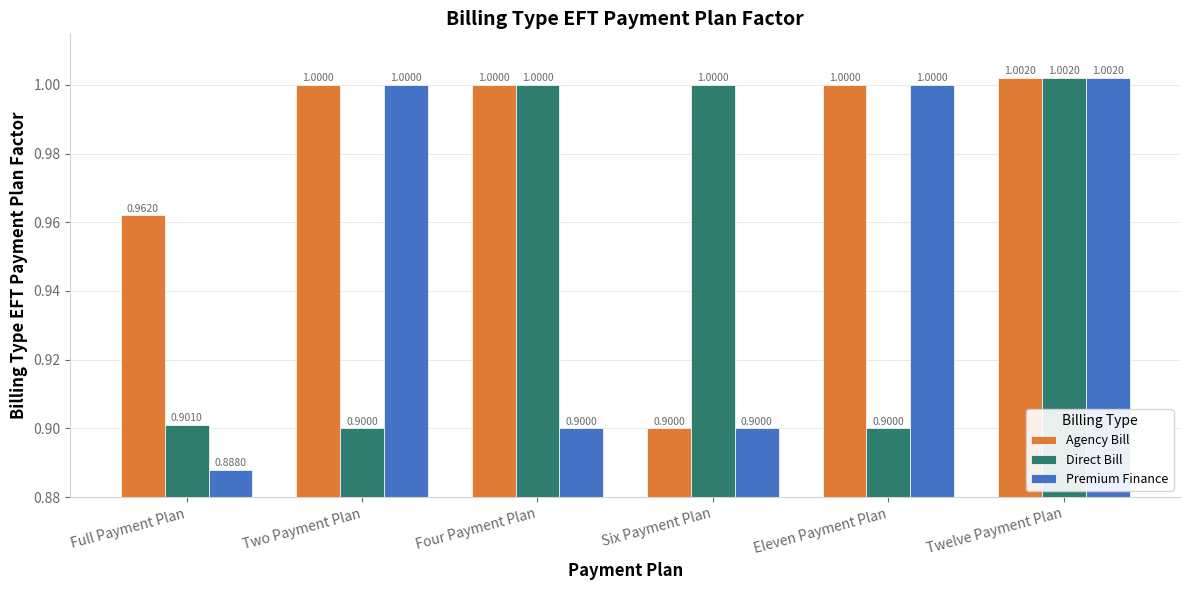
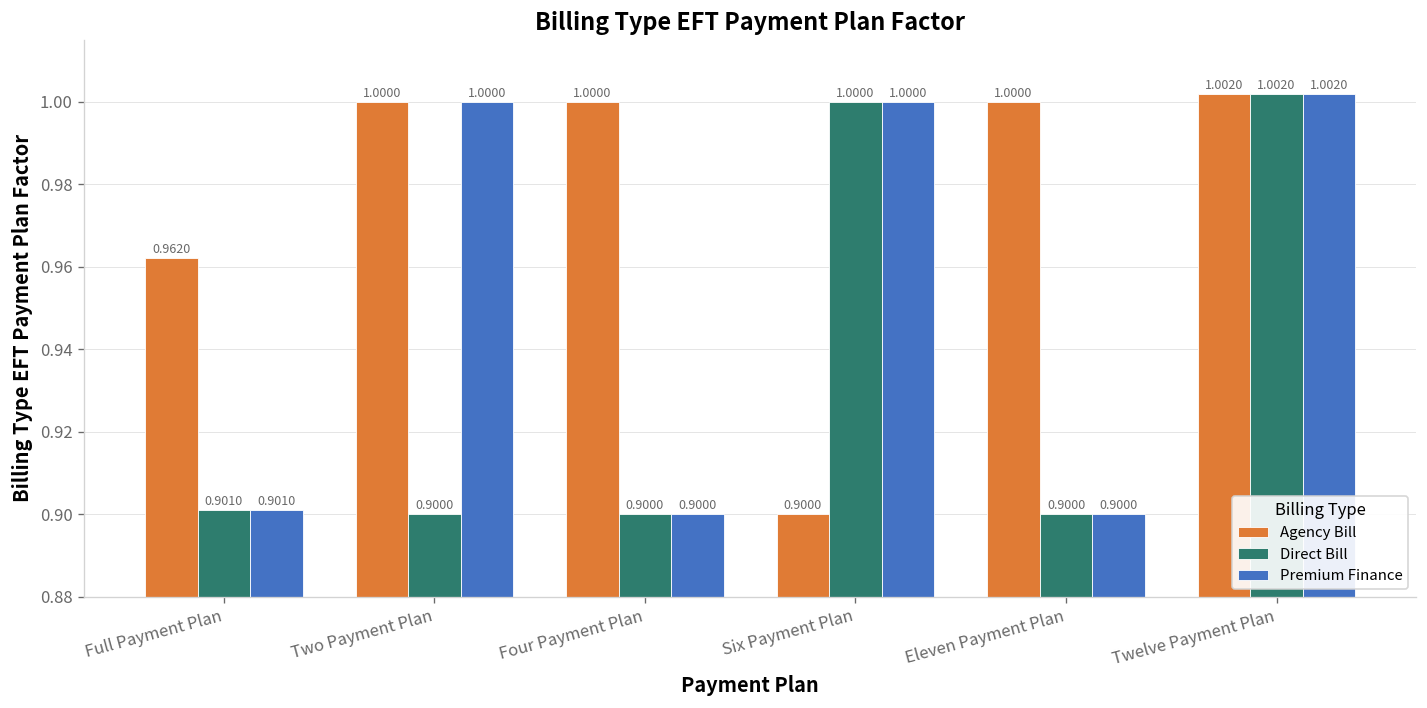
  {
    "Agency Bill": {
      "Full Payment Plan": 0.9620,
      "Two Payment Plan": 1.0000,
      "Four Payment Plan": 1.0000,
      "Six Payment Plan": 0.9000,
      "Eleven Payment Plan": 1.0000,
      "Twelve Payment Plan": 1.0020
    },
    "Direct Bill": {
      "Full Payment Plan": 0.9010,
      "Two Payment Plan": 0.9000,
-     "Four Payment Plan": 1.0000,
+     "Four Payment Plan": 0.9000,
      "Six Payment Plan": 1.0000,
      "Eleven Payment Plan": 0.9000,
      "Twelve Payment Plan": 1.0020
    },
    "Premium Finance": {
-     "Full Payment Plan": 0.8880,
+     "Full Payment Plan": 0.9010,
      "Two Payment Plan": 1.0000,
      "Four Payment Plan": 0.9000,
-     "Six Payment Plan": 0.9000,
-     "Eleven Payment Plan": 1.0000,
+     "Six Payment Plan": 1.0000,
+     "Eleven Payment Plan": 0.9000,
      "Twelve Payment Plan": 1.0020
    }
  }
